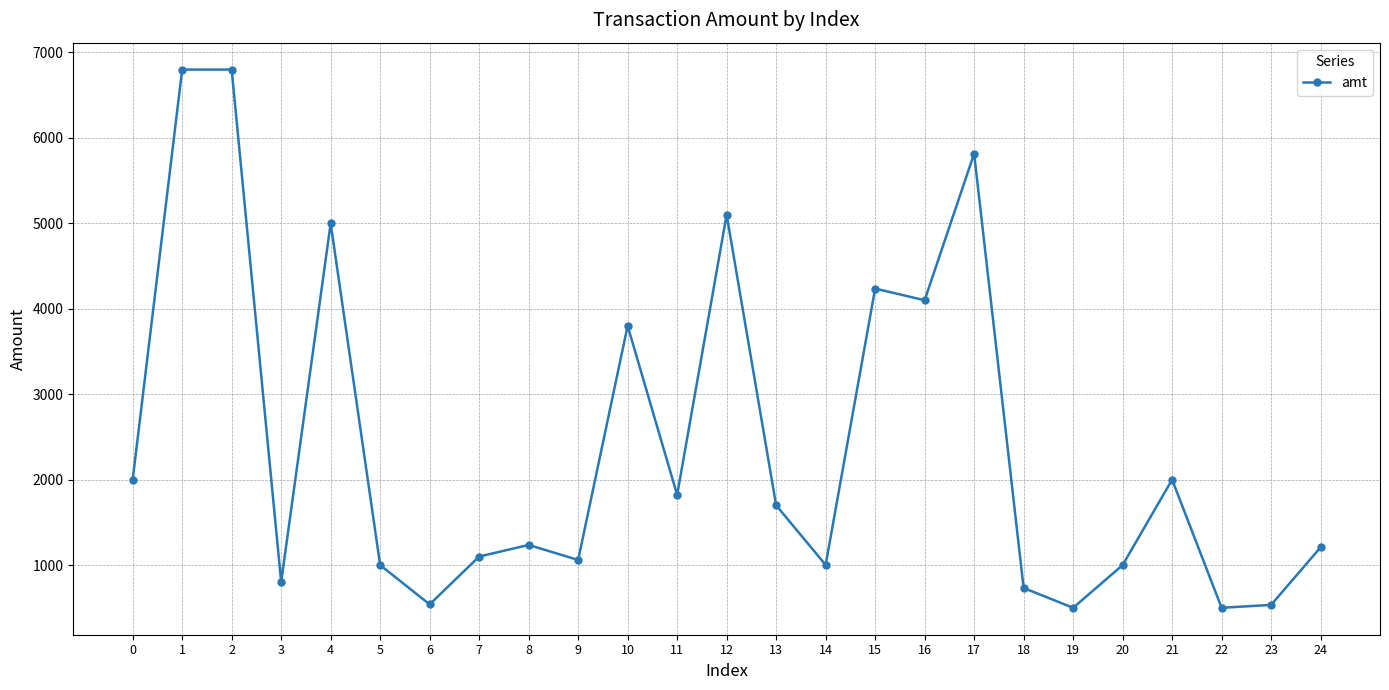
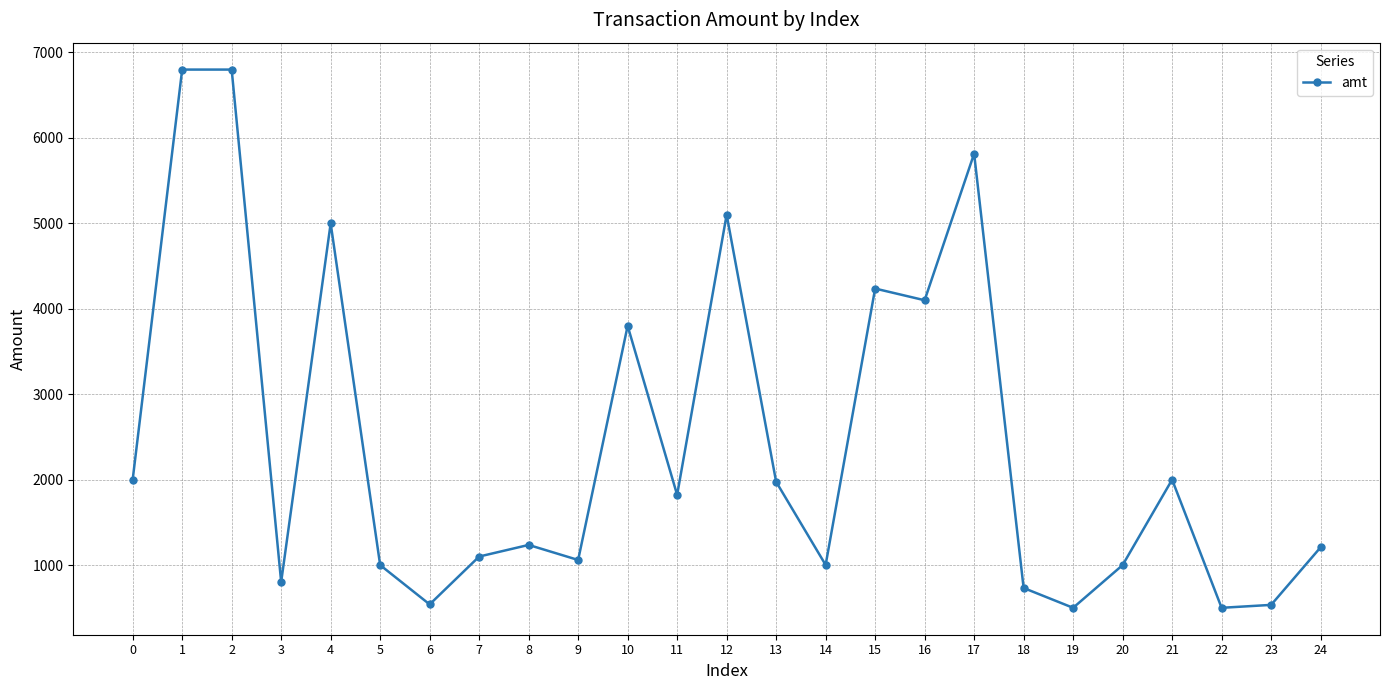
  {
    "0": 2000,
    "1": 6800,
    "2": 6800,
    "3": 800,
    "4": 5000,
    "5": 1000,
    "6": 500,
    "7": 1100,
    "8": 1200,
    "9": 1100,
    "10": 3800,
    "11": 1800,
    "12": 5100,
-   "13": 1700,
+   "13": 2000,
    "14": 1000,
    "15": 4200,
    "16": 4100,
    "17": 5800,
    "18": 700,
    "19": 500,
    "20": 1000,
    "21": 2000,
    "22": 500,
    "23": 500,
    "24": 1200
  }
